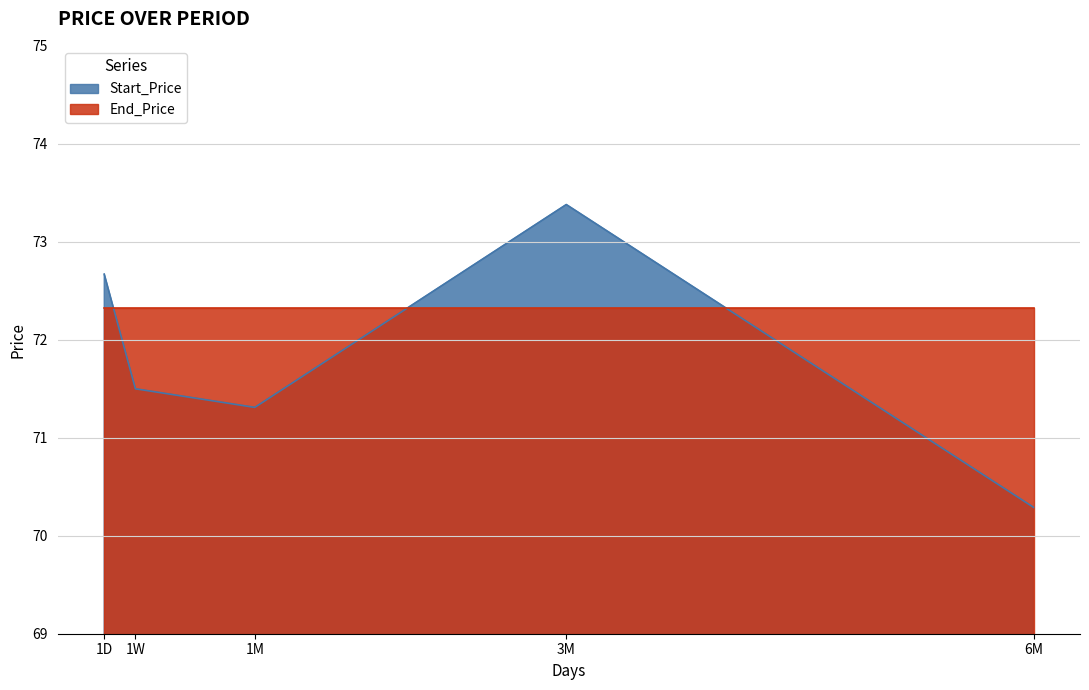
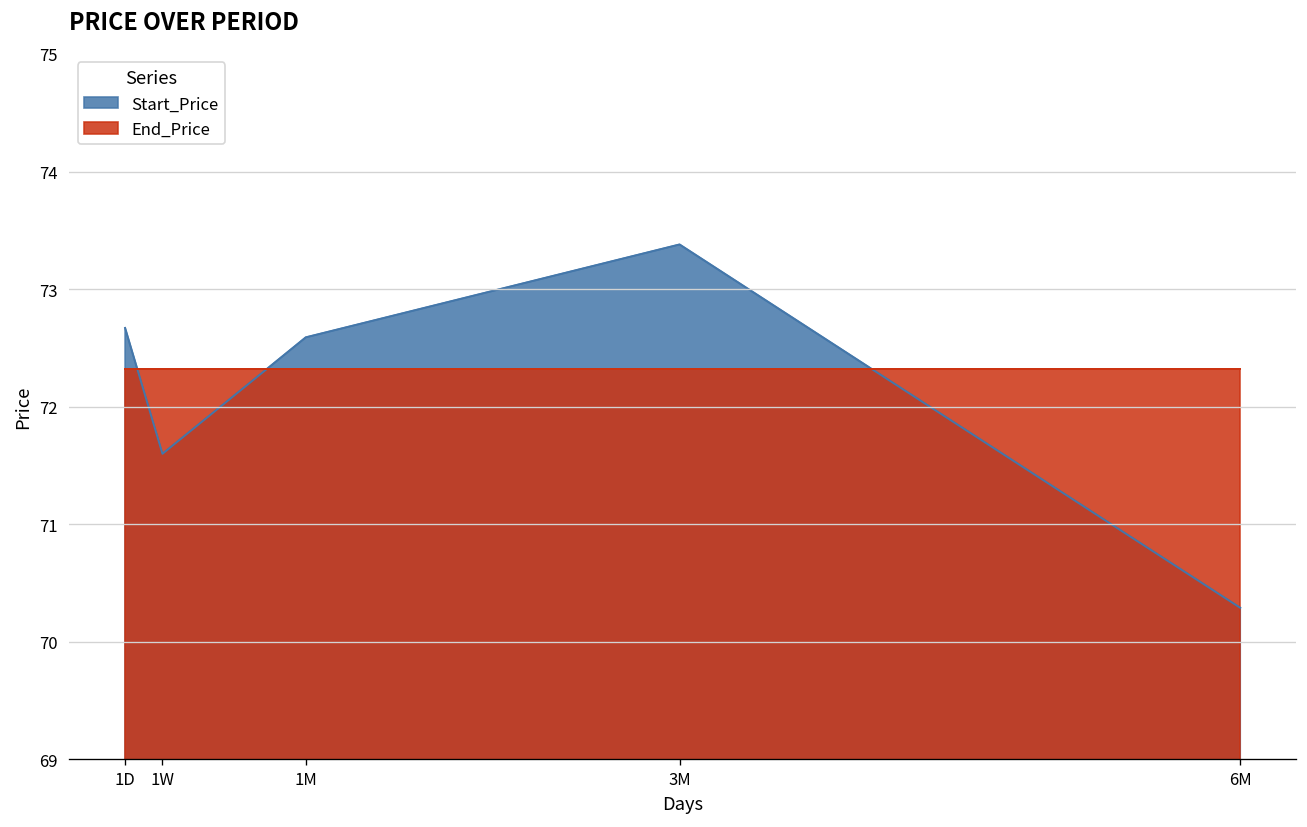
  {
    "Start_Price": {
      "1D": 72.7,
-     "1W": 71.5,
-     "1M": 71.3,
+     "1W": 71.6,
+     "1M": 72.6,
      "3M": 73.4,
      "6M": 70.3
    },
    "End_Price": {
      "1D": 72.3,
      "1W": 72.3,
      "1M": 72.3,
      "3M": 72.3,
      "6M": 72.3
    }
  }
